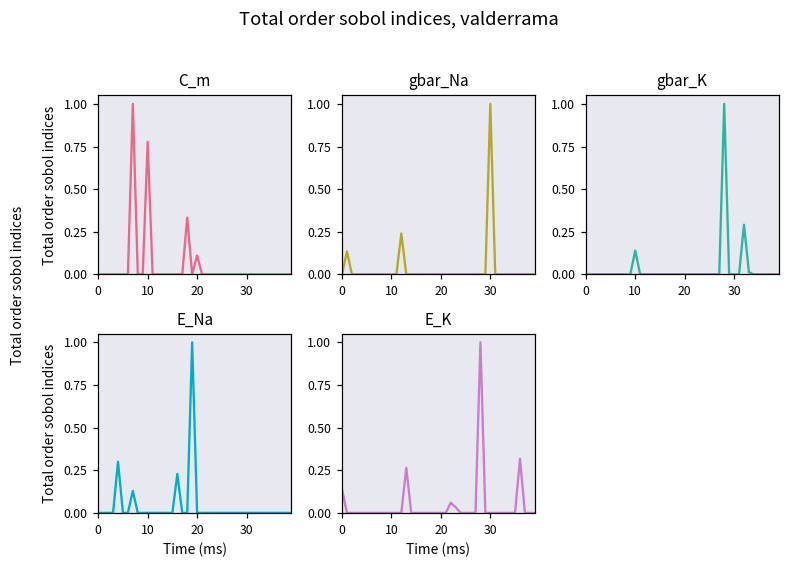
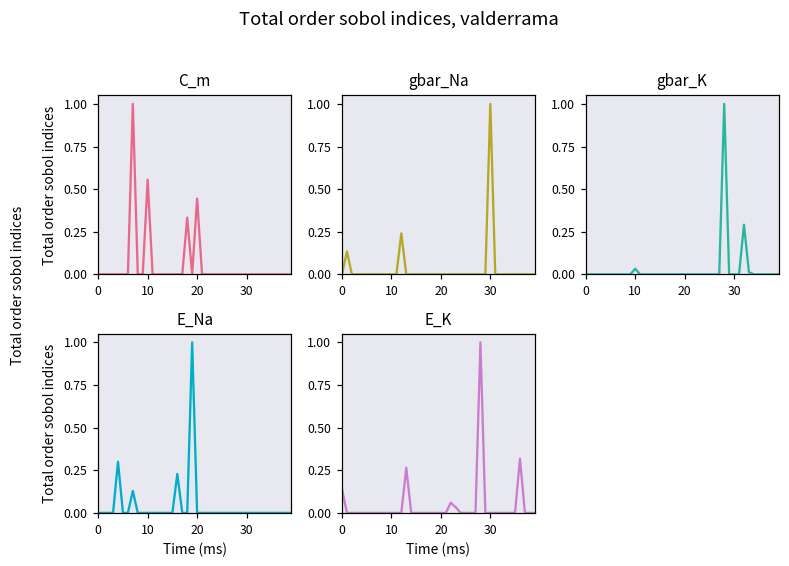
  {
    "C_m": {
      "0": 0.00,
-     "10": 0.78,
-     "20": 0.11,
+     "10": 0.56,
+     "20": 0.44,
      "30": 0.00
    },
    "gbar_Na": {
      "0": 0.00,
      "10": 0.00,
      "20": 0.00,
      "30": 1.00
    },
    "gbar_K": {
      "0": 0.00,
-     "10": 0.14,
+     "10": 0.03,
      "20": 0.00,
      "30": 0.00
    },
    "E_Na": {
      "0": 0.00,
      "10": 0.00,
      "20": 0.00,
      "30": 0.00
    },
    "E_K": {
      "0": 0.14,
      "10": 0.00,
      "20": 0.00,
      "30": 0.00
    }
  }
